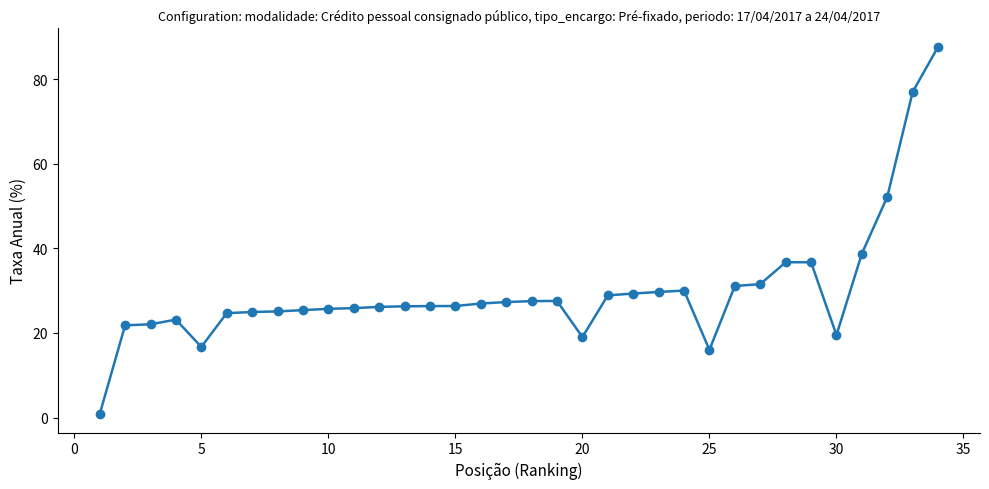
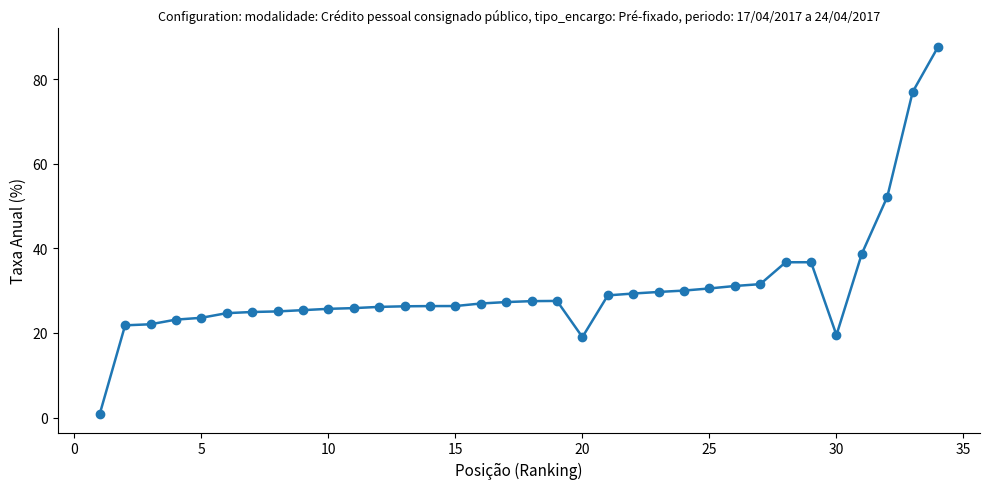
  {
-   "5": 17,
+   "5": 24,
    "10": 26,
    "15": 26,
    "20": 19,
-   "25": 16,
+   "25": 31,
    "30": 20
  }
